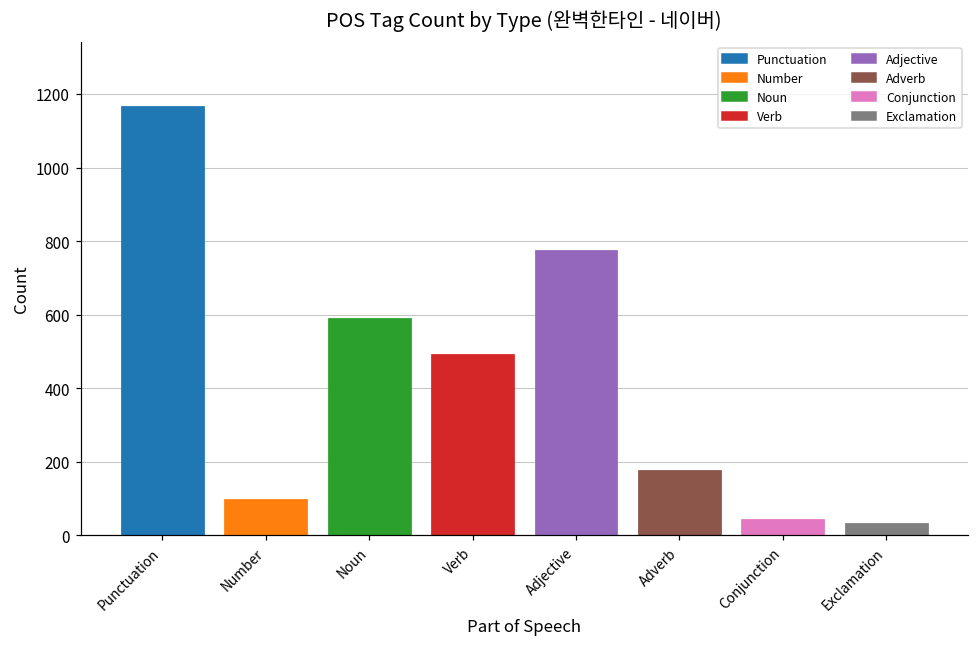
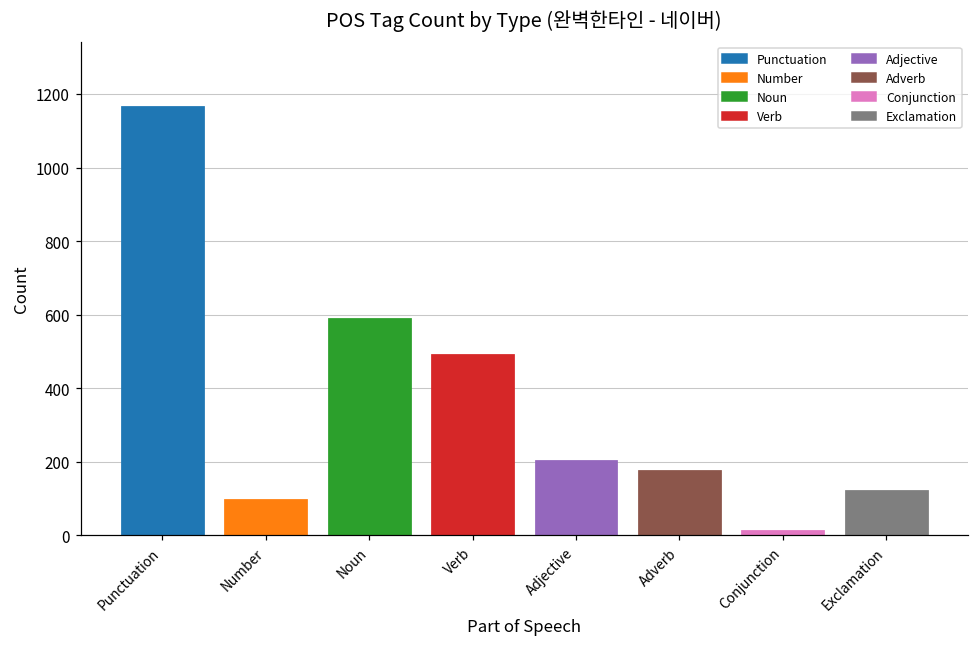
  {
    "Punctuation": 1170,
    "Number": 100,
    "Noun": 590,
    "Verb": 490,
-   "Adjective": 780,
+   "Adjective": 200,
    "Adverb": 180,
-   "Conjunction": 50,
-   "Exclamation": 30
+   "Conjunction": 20,
+   "Exclamation": 120
  }
